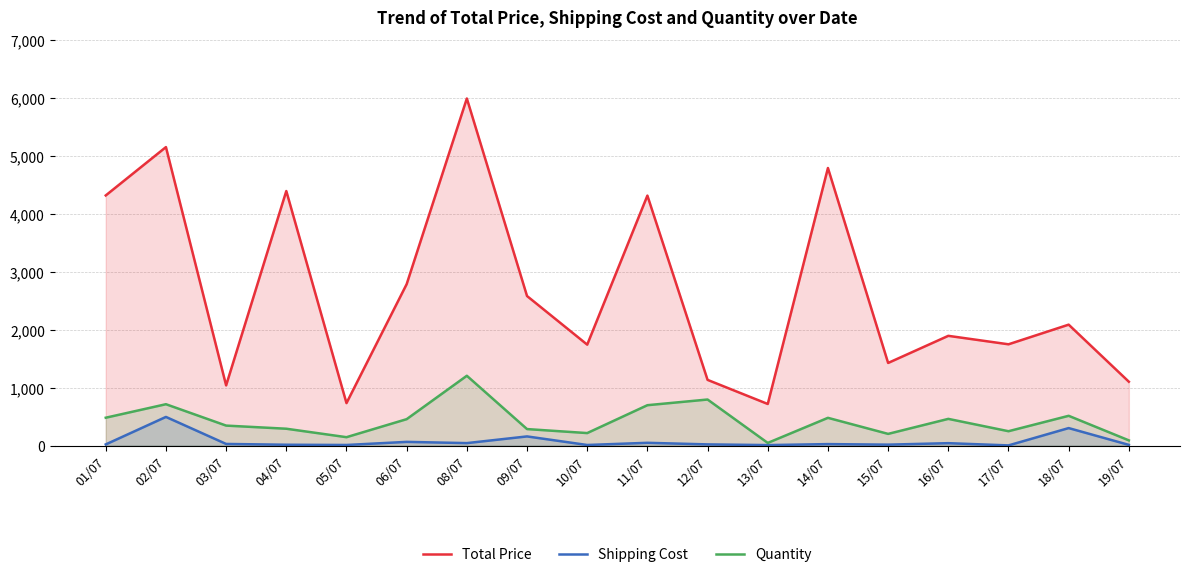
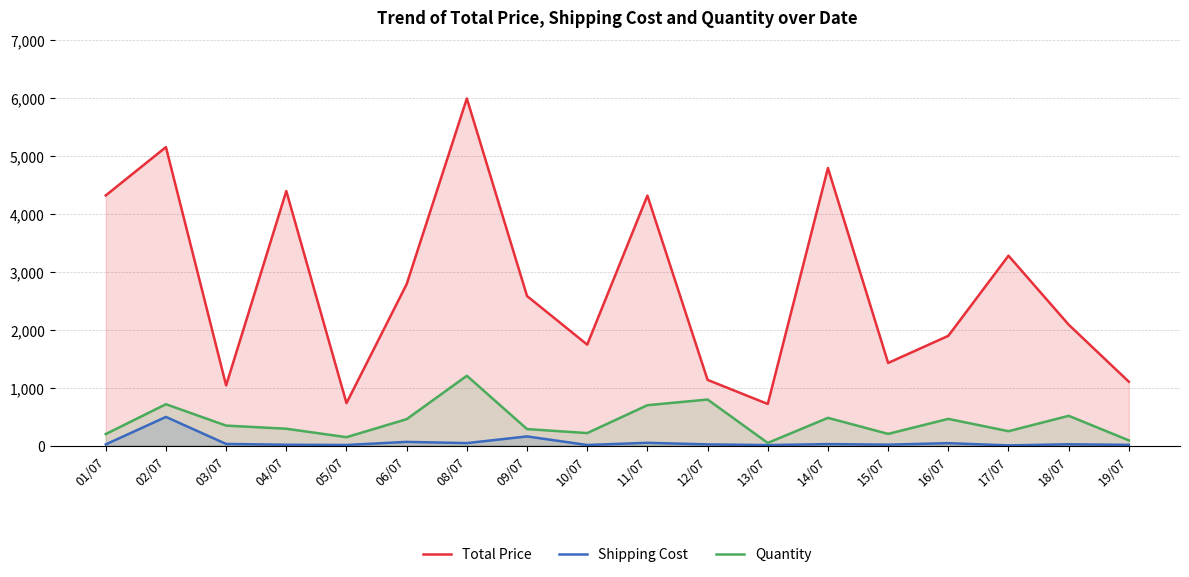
  {
    "Total Price": {
      "01/07": "4,300",
      "02/07": "5,200",
      "03/07": "1,000",
      "04/07": "4,400",
      "05/07": "700",
      "06/07": "2,800",
      "08/07": "6,000",
      "09/07": "2,600",
      "10/07": "1,700",
      "11/07": "4,300",
      "12/07": "1,100",
      "13/07": "700",
      "14/07": "4,800",
      "15/07": "1,400",
      "16/07": "1,900",
-     "17/07": "1,800",
+     "17/07": "3,300",
      "18/07": "2,100",
      "19/07": "1,100"
    },
    "Shipping Cost": {
      "01/07": "0",
      "02/07": "500",
      "03/07": "0",
      "04/07": "0",
      "05/07": "0",
      "06/07": "100",
      "08/07": "0",
      "09/07": "200",
      "10/07": "0",
      "11/07": "0",
      "12/07": "0",
      "14/07": "0",
      "15/07": "0",
      "16/07": "0",
      "17/07": "0",
-     "18/07": "300",
+     "18/07": "0",
      "19/07": "0"
    },
    "Quantity": {
-     "01/07": "500",
+     "01/07": "200",
      "02/07": "700",
      "03/07": "300",
      "04/07": "300",
      "05/07": "100",
      "06/07": "500",
      "08/07": "1,200",
      "09/07": "300",
      "10/07": "200",
      "11/07": "700",
      "12/07": "800",
      "14/07": "500",
      "15/07": "200",
      "16/07": "500",
      "17/07": "300",
      "18/07": "500",
      "19/07": "100"
    }
  }
